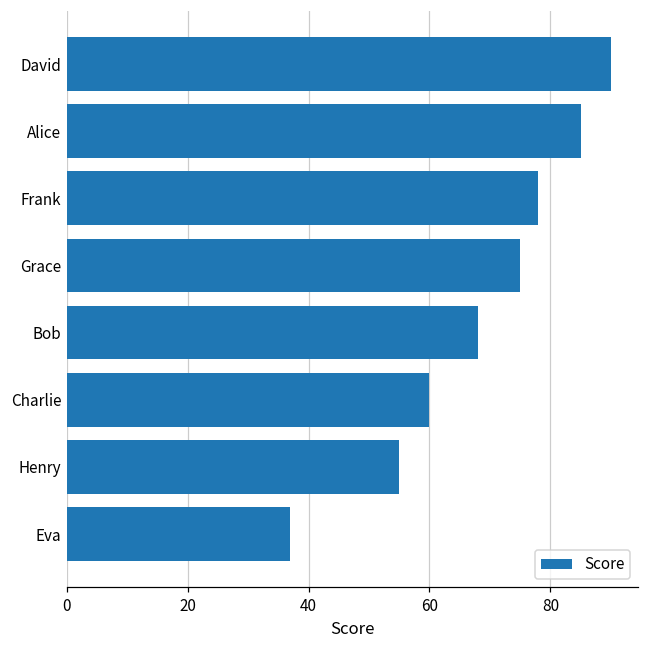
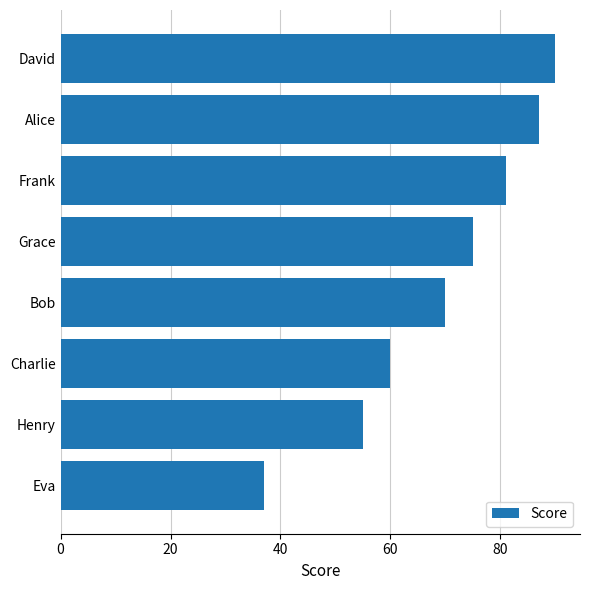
  {
    "David": 90,
-   "Alice": 85,
-   "Frank": 78,
+   "Alice": 87,
+   "Frank": 81,
    "Grace": 75,
-   "Bob": 68,
+   "Bob": 70,
    "Charlie": 60,
    "Henry": 55,
    "Eva": 37
  }
